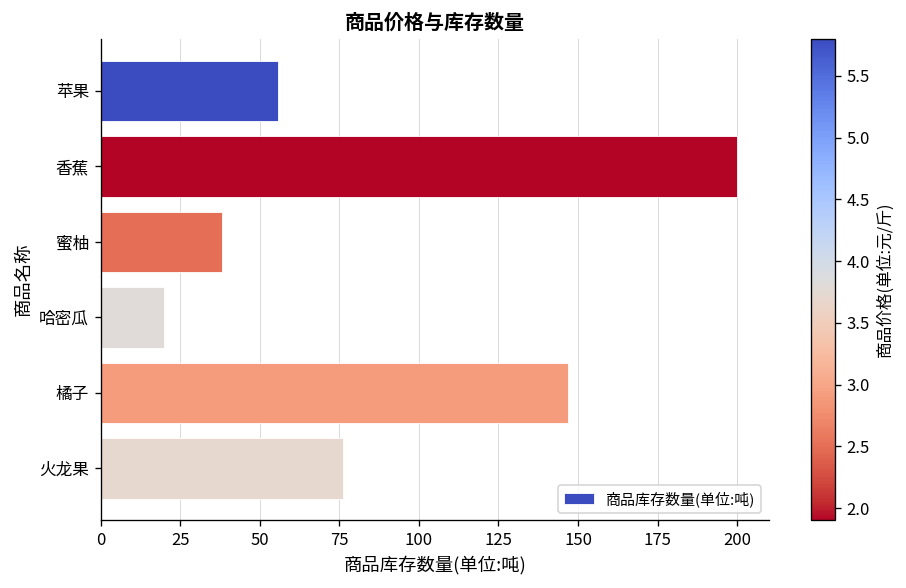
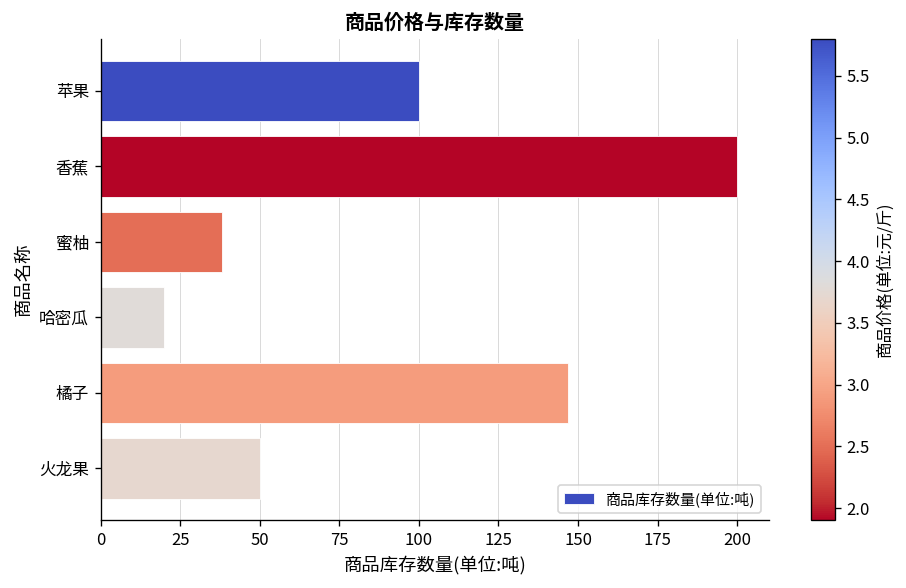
  {
-   "苹果": 56,
+   "苹果": 100,
    "香蕉": 200,
    "蜜柚": 38,
    "哈密瓜": 20,
    "橘子": 147,
-   "火龙果": 76
+   "火龙果": 50
  }
